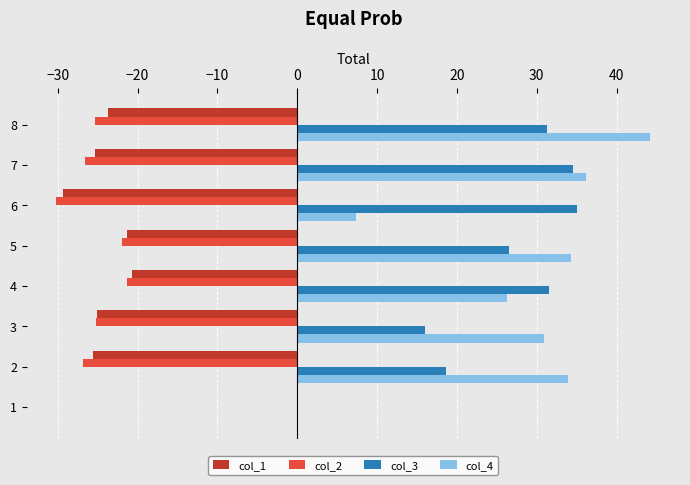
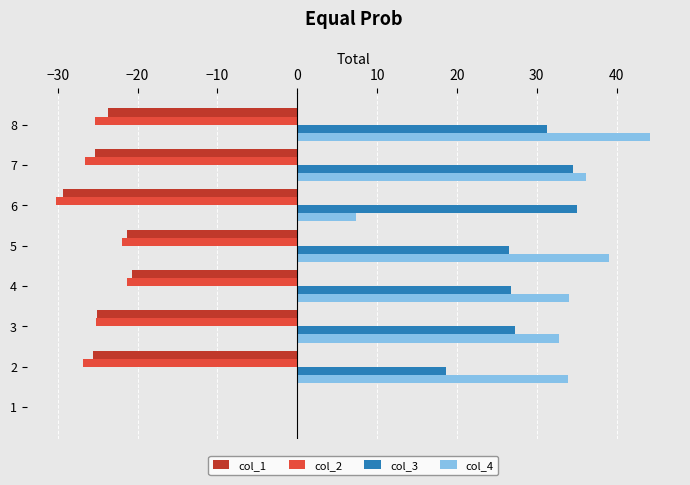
  {
    "col_3": {
      "8": 31,
      "7": 35,
      "6": 35,
      "5": 27,
-     "4": 31,
-     "3": 16,
+     "4": 27,
+     "3": 27,
      "2": 19,
      "1": 0
    },
    "col_4": {
      "8": 44,
      "7": 36,
      "6": 7,
-     "5": 34,
-     "4": 26,
-     "3": 31,
+     "5": 39,
+     "4": 34,
+     "3": 33,
      "2": 34,
      "1": 0
    }
  }
